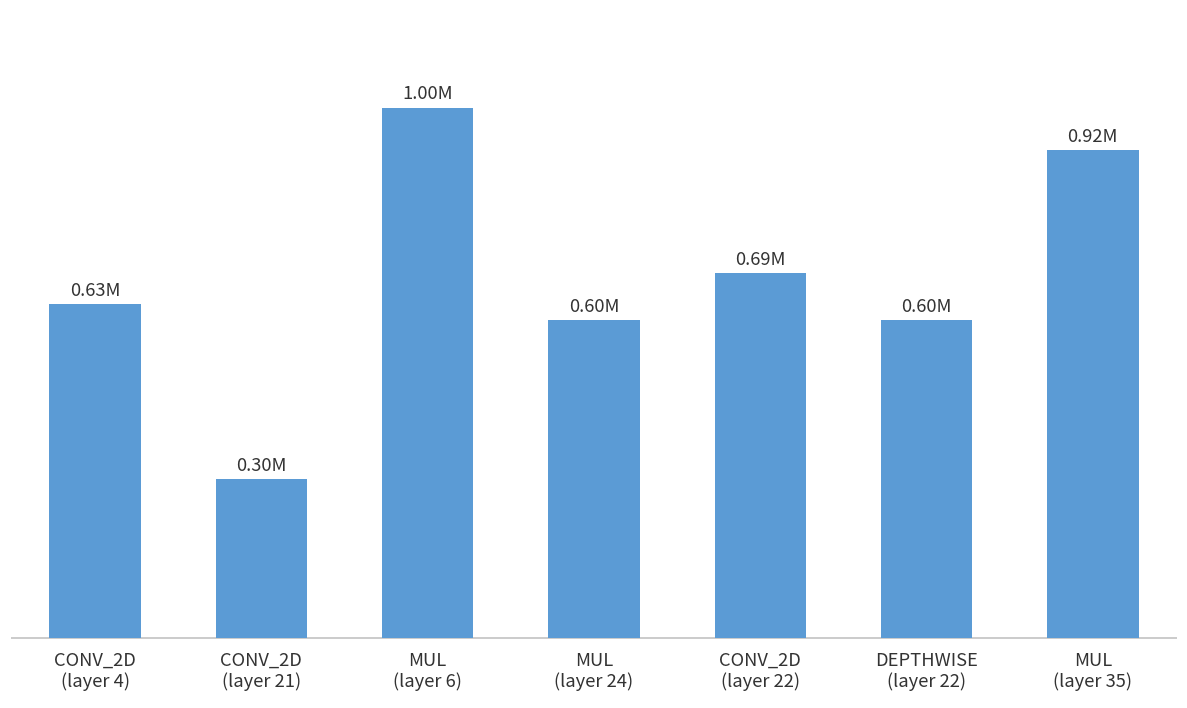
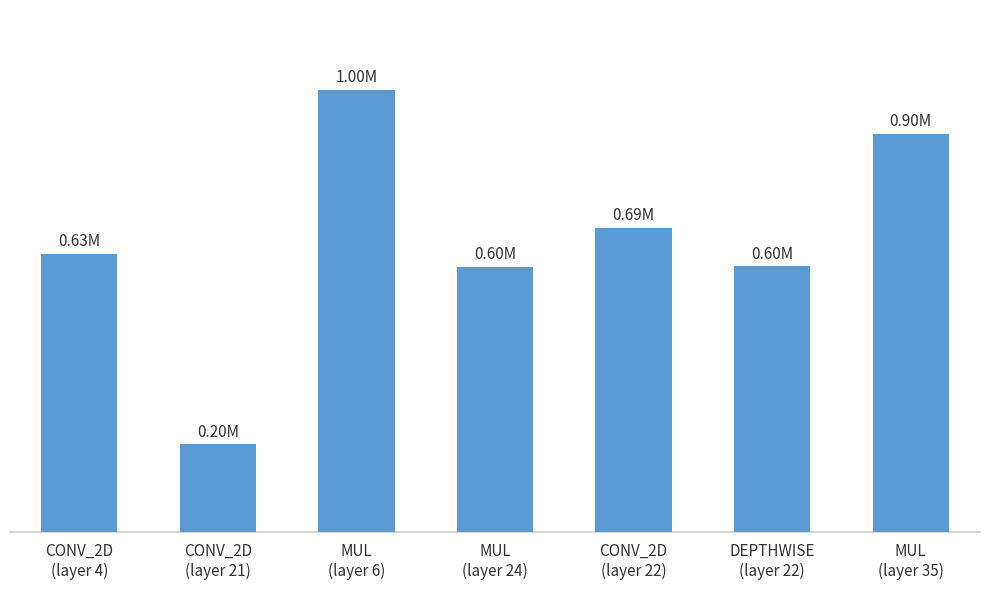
  {
    "CONV_2D (layer 4)": "0.63M",
-   "CONV_2D (layer 21)": "0.30M",
+   "CONV_2D (layer 21)": "0.20M",
    "MUL (layer 6)": "1.00M",
    "MUL (layer 24)": "0.60M",
    "CONV_2D (layer 22)": "0.69M",
    "DEPTHWISE (layer 22)": "0.60M",
-   "MUL (layer 35)": "0.92M"
+   "MUL (layer 35)": "0.90M"
  }
